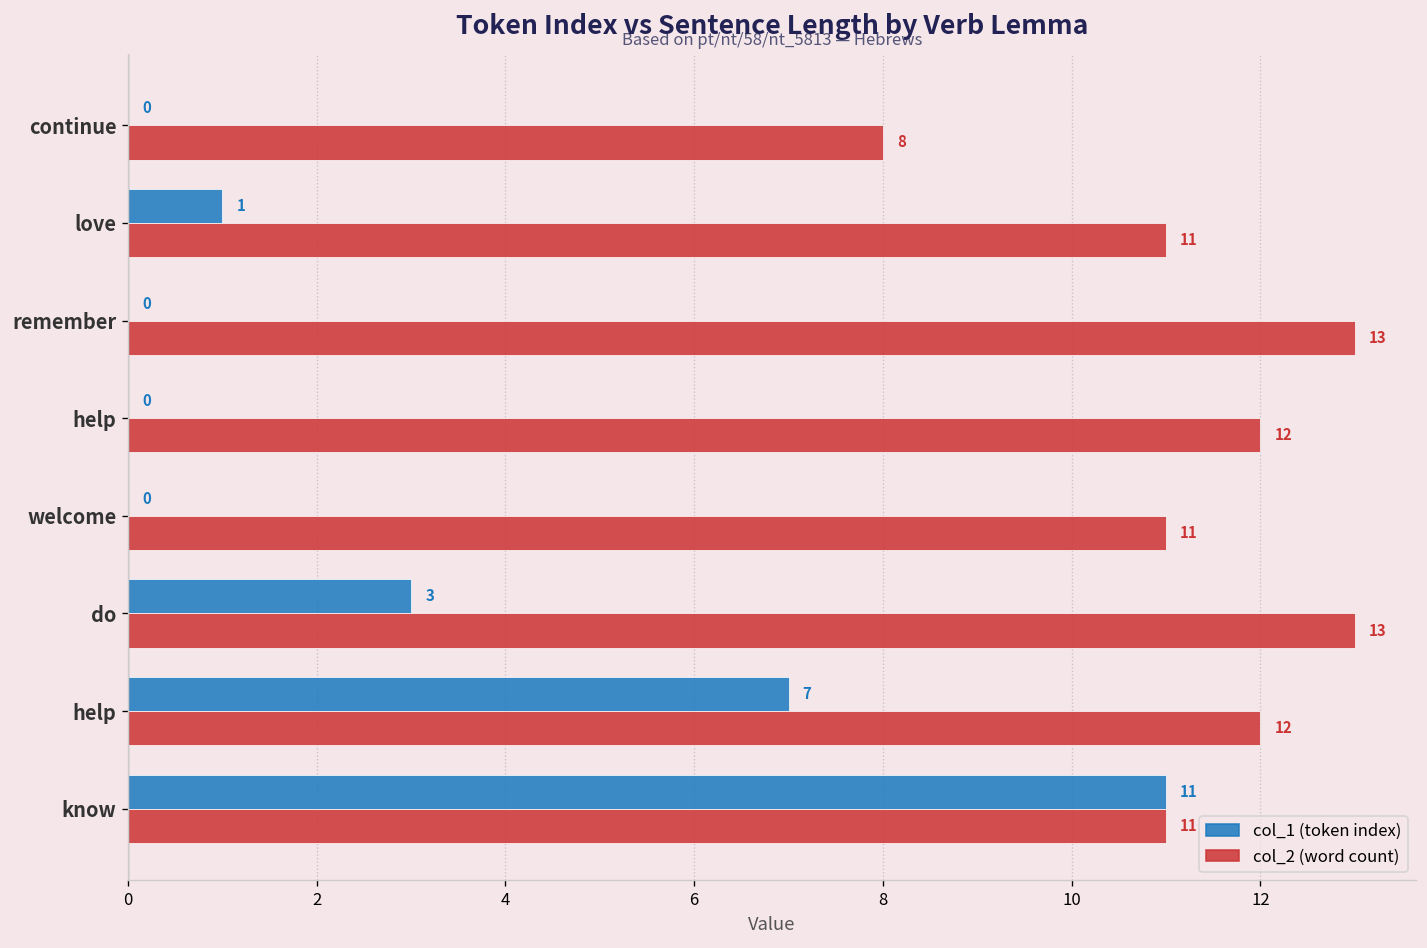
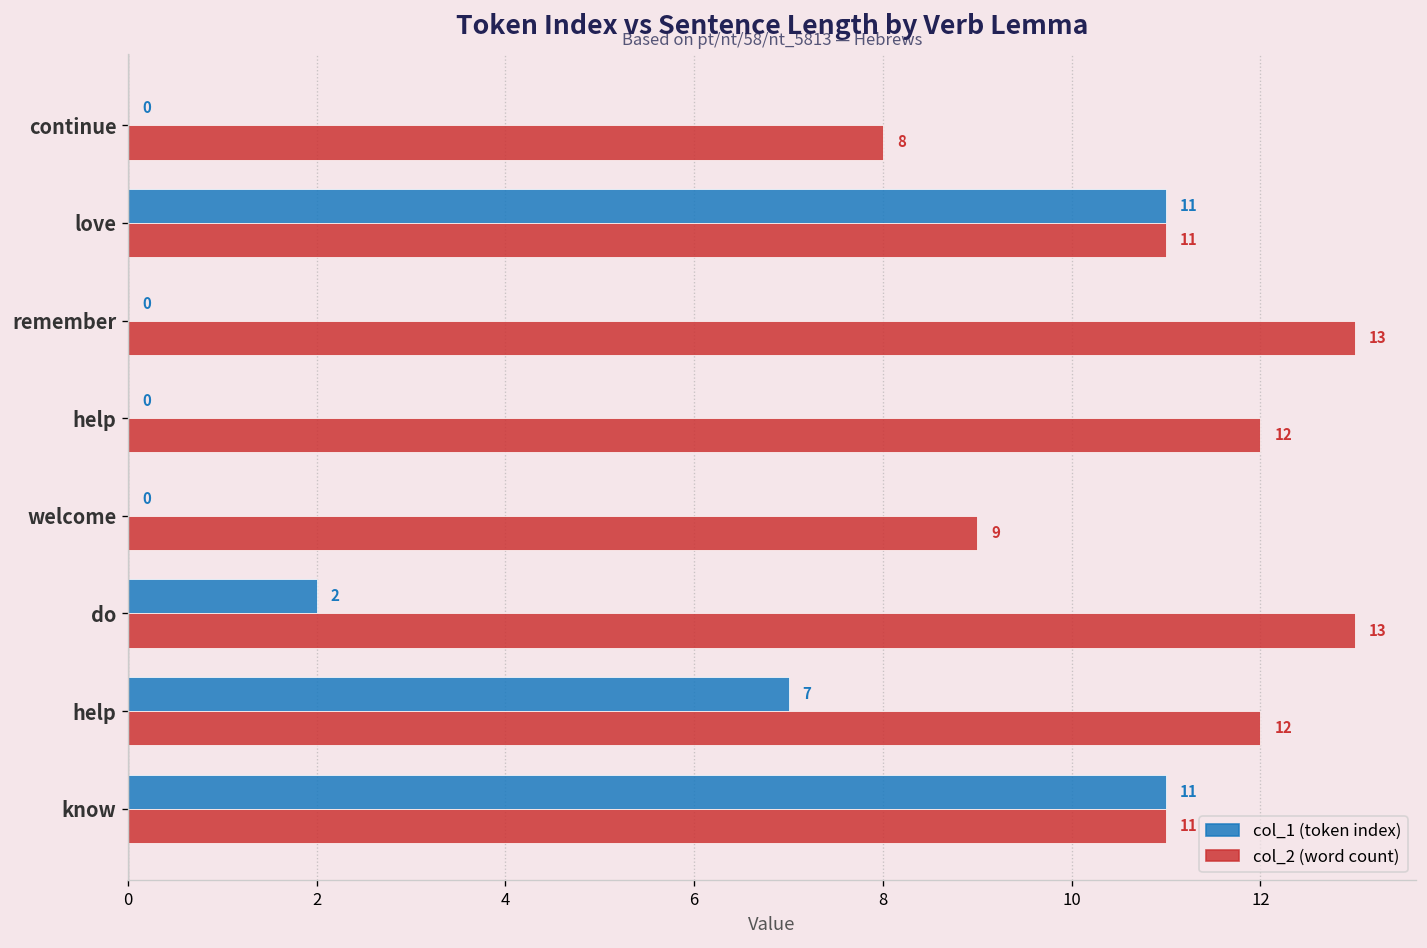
  {
    "col_1 (token index)": {
      "continue": 0,
-     "love": 1,
+     "love": 11,
      "remember": 0,
      "welcome": 0,
-     "do": 3,
+     "do": 2,
      "know": 11
    },
    "col_2 (word count)": {
      "continue": 8,
      "love": 11,
      "remember": 13,
-     "welcome": 11,
+     "welcome": 9,
      "do": 13,
      "know": 11
    }
  }
